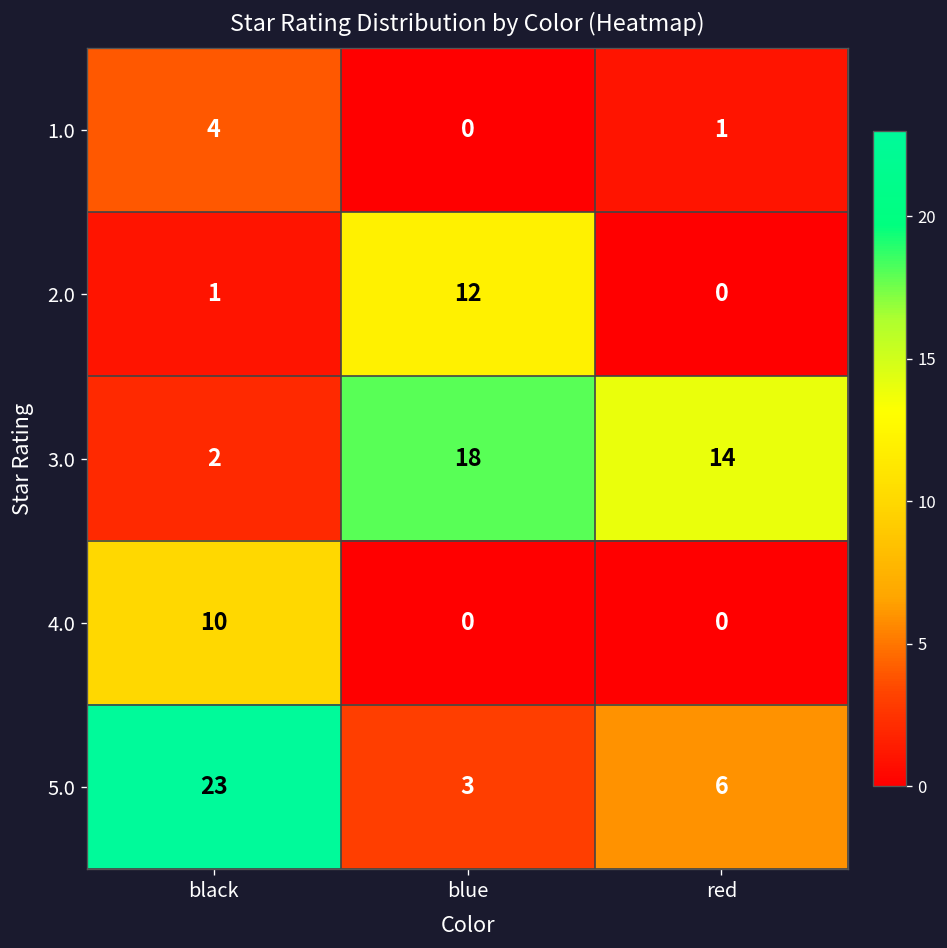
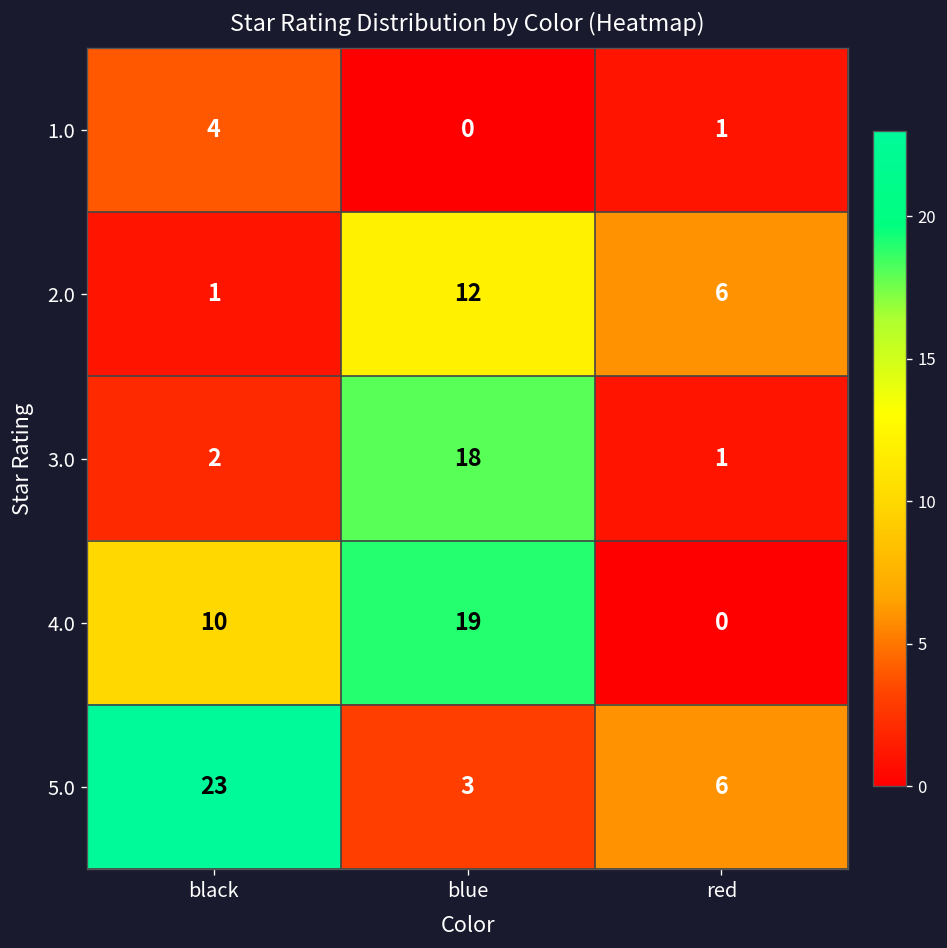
  {
    "1.0": {
      "black": 4,
      "blue": 0,
      "red": 1
    },
    "2.0": {
      "black": 1,
      "blue": 12,
-     "red": 0
+     "red": 6
    },
    "3.0": {
      "black": 2,
      "blue": 18,
-     "red": 14
+     "red": 1
    },
    "4.0": {
      "black": 10,
-     "blue": 0,
+     "blue": 19,
      "red": 0
    },
    "5.0": {
      "black": 23,
      "blue": 3,
      "red": 6
    }
  }
